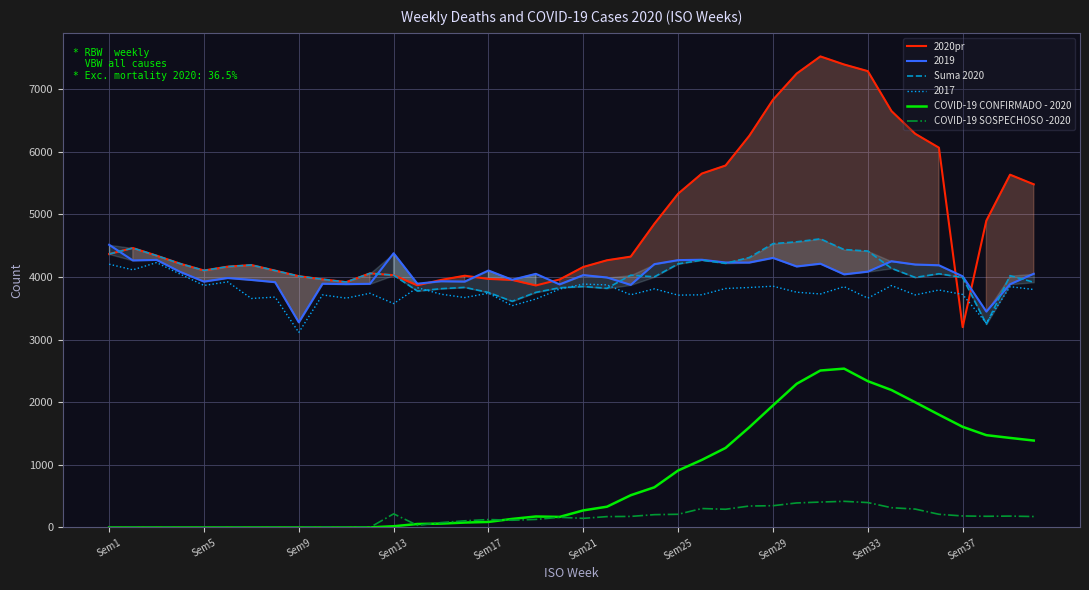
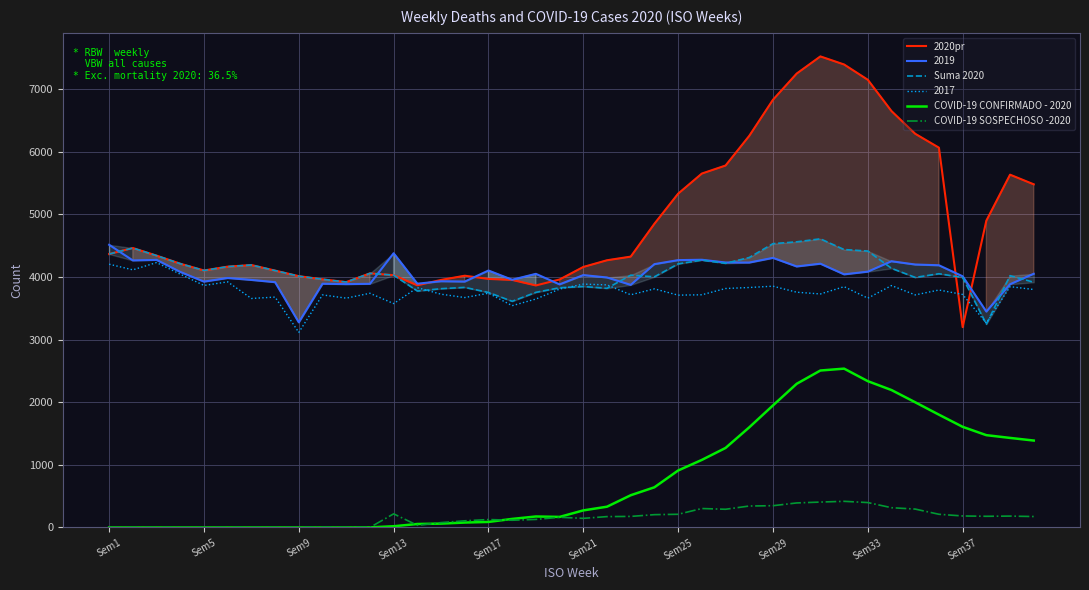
  {
    "2020pr": {
      "Sem17": 4000,
      "Sem21": 4200,
      "Sem25": 5300,
      "Sem29": 6800,
-     "Sem33": 7300,
+     "Sem33": 7100,
      "Sem37": 3200
    },
    "2019": {
      "Sem5": 3900,
      "Sem9": 3300,
      "Sem29": 4300,
      "Sem33": 4100
    },
    "COVID-19 CONFIRMADO - 2020": {
      "Sem13": 0,
      "Sem21": 300,
      "Sem25": 900,
      "Sem29": 1900,
      "Sem33": 2300,
      "Sem37": 1600
    },
    "COVID-19 SOSPECHOSO -2020": {
      "Sem13": 200,
      "Sem21": 100,
      "Sem25": 200,
      "Sem29": 300,
      "Sem33": 400,
      "Sem37": 200
    }
  }
